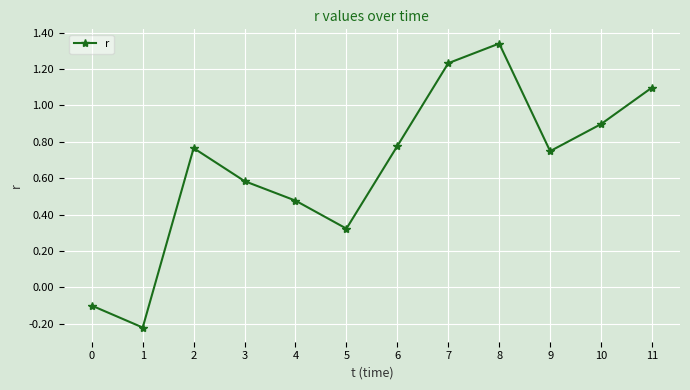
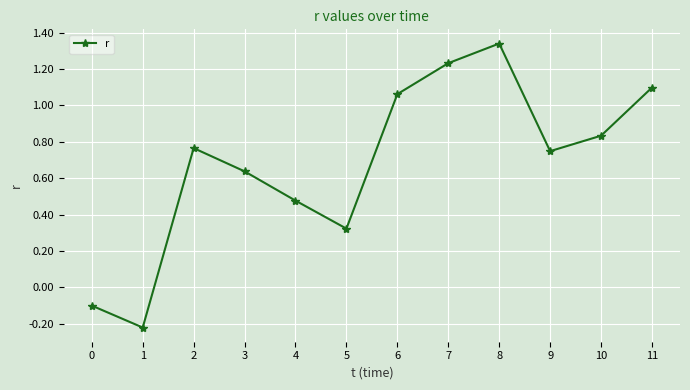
  {
    "0": -0.10,
    "1": -0.22,
    "2": 0.77,
-   "3": 0.58,
+   "3": 0.64,
    "4": 0.48,
    "5": 0.32,
-   "6": 0.78,
+   "6": 1.06,
    "7": 1.23,
    "8": 1.34,
    "9": 0.75,
-   "10": 0.90,
+   "10": 0.83,
    "11": 1.10
  }
